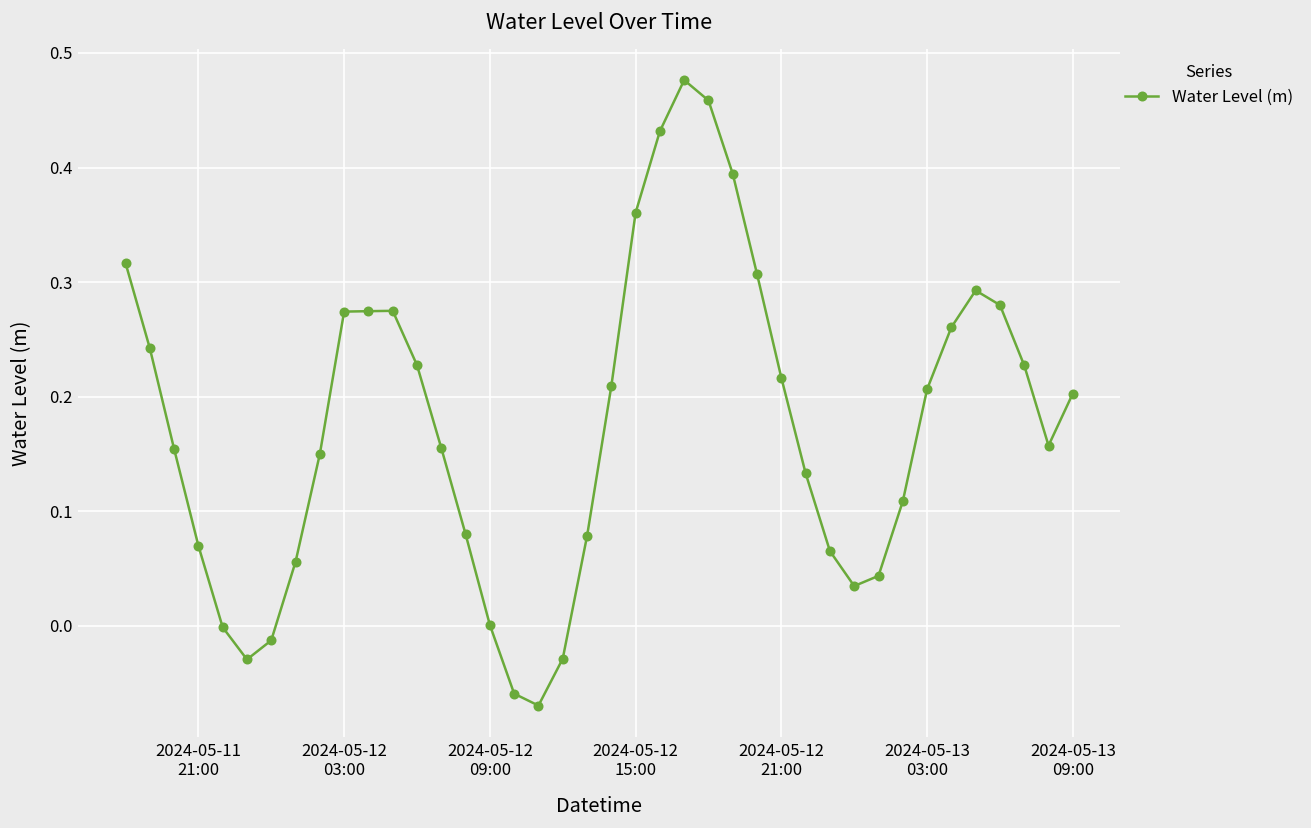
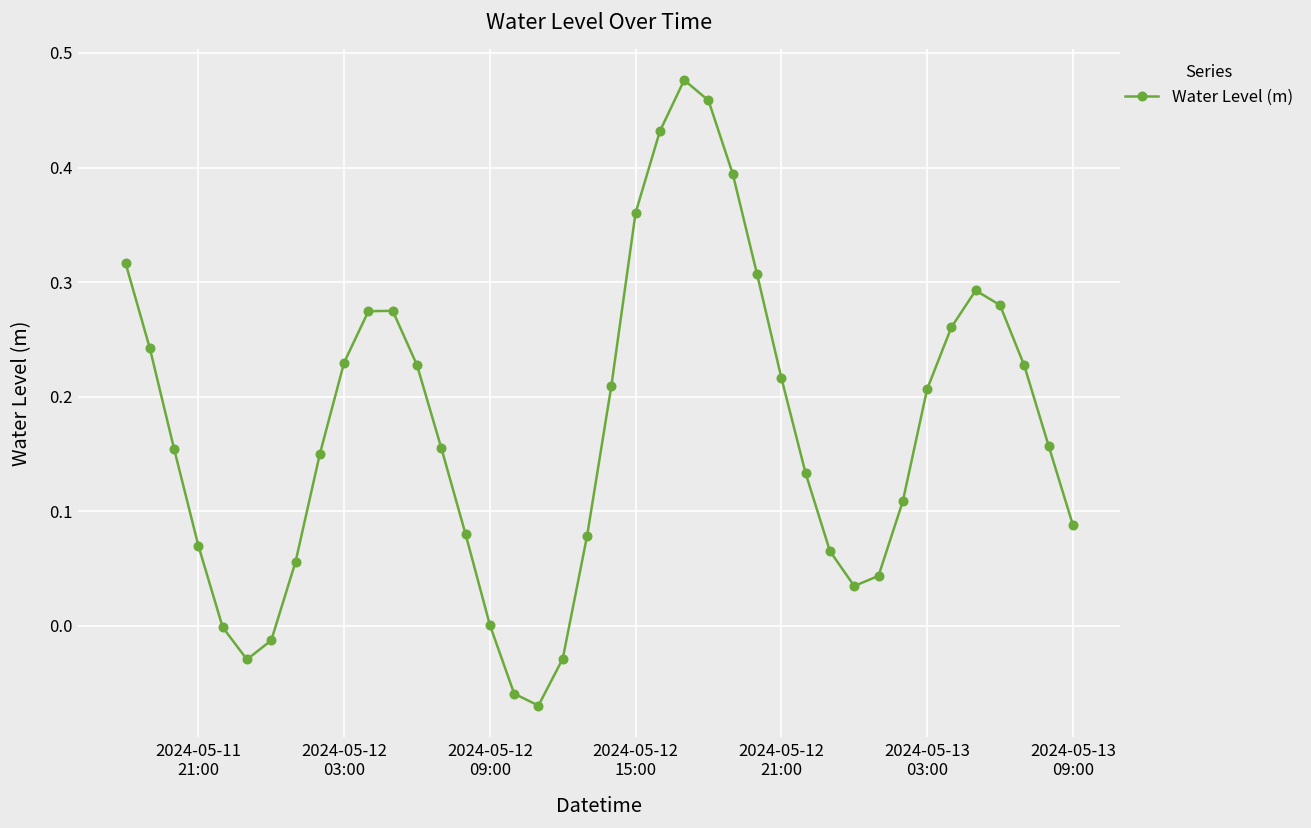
  {
    "2024-05-11 21:00": 0.07,
-   "2024-05-12 03:00": 0.27,
+   "2024-05-12 03:00": 0.23,
    "2024-05-12 09:00": 0.00,
    "2024-05-12 15:00": 0.36,
    "2024-05-12 21:00": 0.22,
    "2024-05-13 03:00": 0.21,
-   "2024-05-13 09:00": 0.20
+   "2024-05-13 09:00": 0.09
  }
